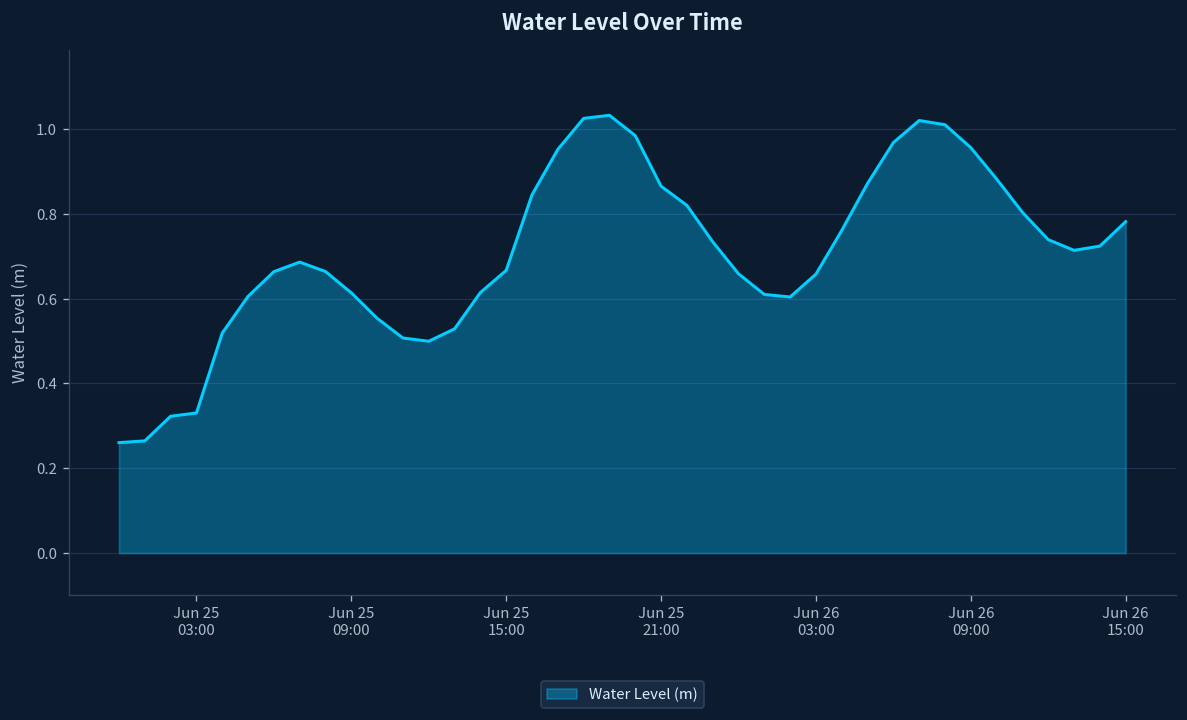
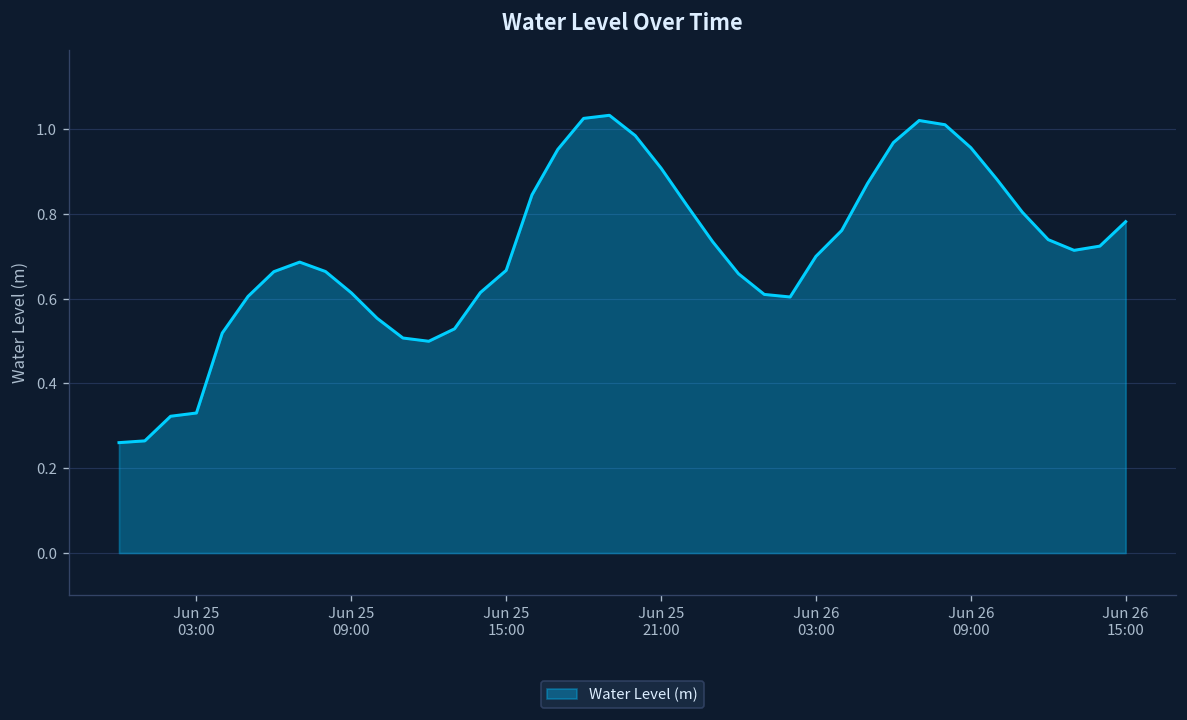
  {
    "Jun 25 03:00": 0.33,
    "Jun 25 09:00": 0.61,
    "Jun 25 15:00": 0.67,
-   "Jun 25 21:00": 0.87,
-   "Jun 26 03:00": 0.66,
+   "Jun 25 21:00": 0.91,
+   "Jun 26 03:00": 0.70,
    "Jun 26 09:00": 0.96,
    "Jun 26 15:00": 0.78
  }
